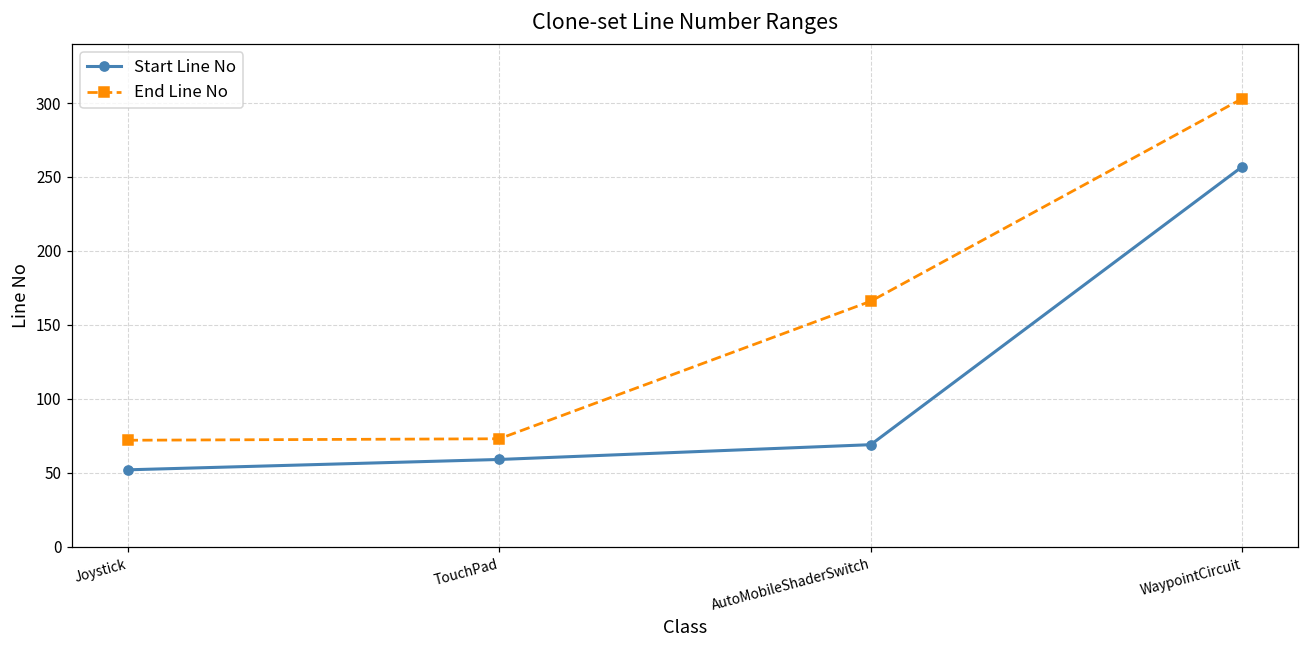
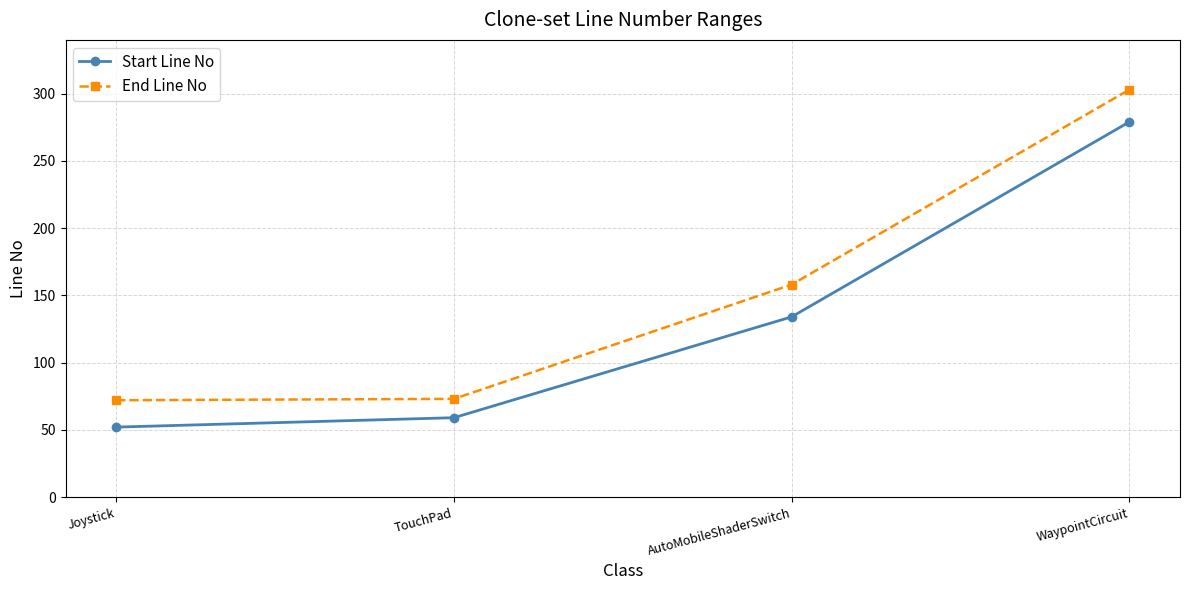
  {
    "Start Line No": {
      "Joystick": 52,
      "TouchPad": 59,
-     "AutoMobileShaderSwitch": 69,
-     "WaypointCircuit": 257
+     "AutoMobileShaderSwitch": 134,
+     "WaypointCircuit": 279
    },
    "End Line No": {
      "Joystick": 72,
      "TouchPad": 73,
-     "AutoMobileShaderSwitch": 166,
+     "AutoMobileShaderSwitch": 158,
      "WaypointCircuit": 303
    }
  }
